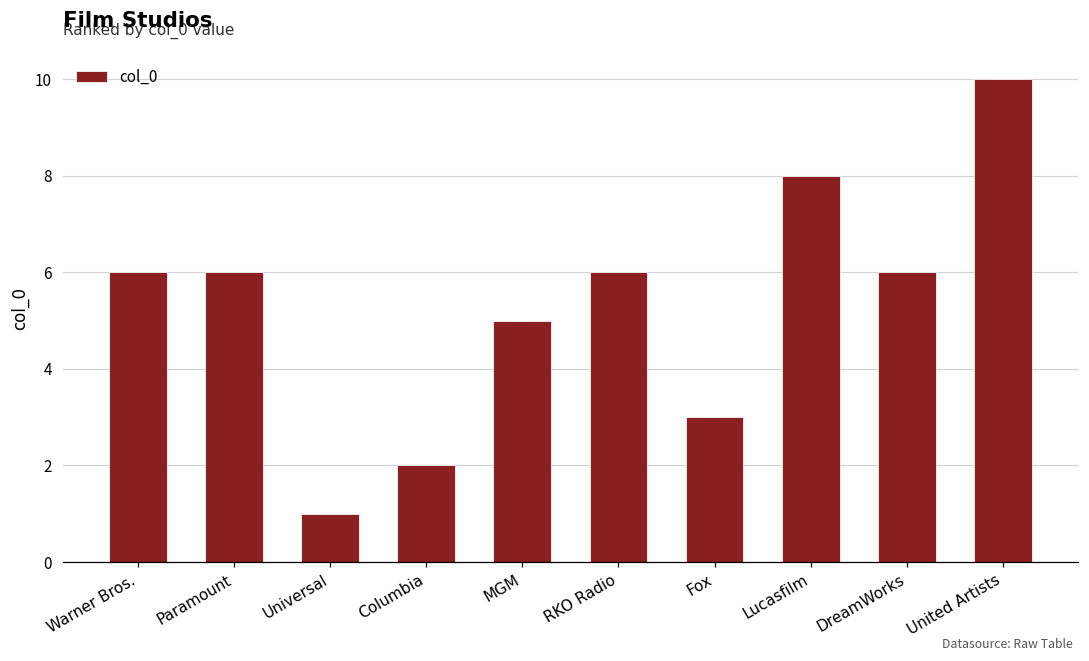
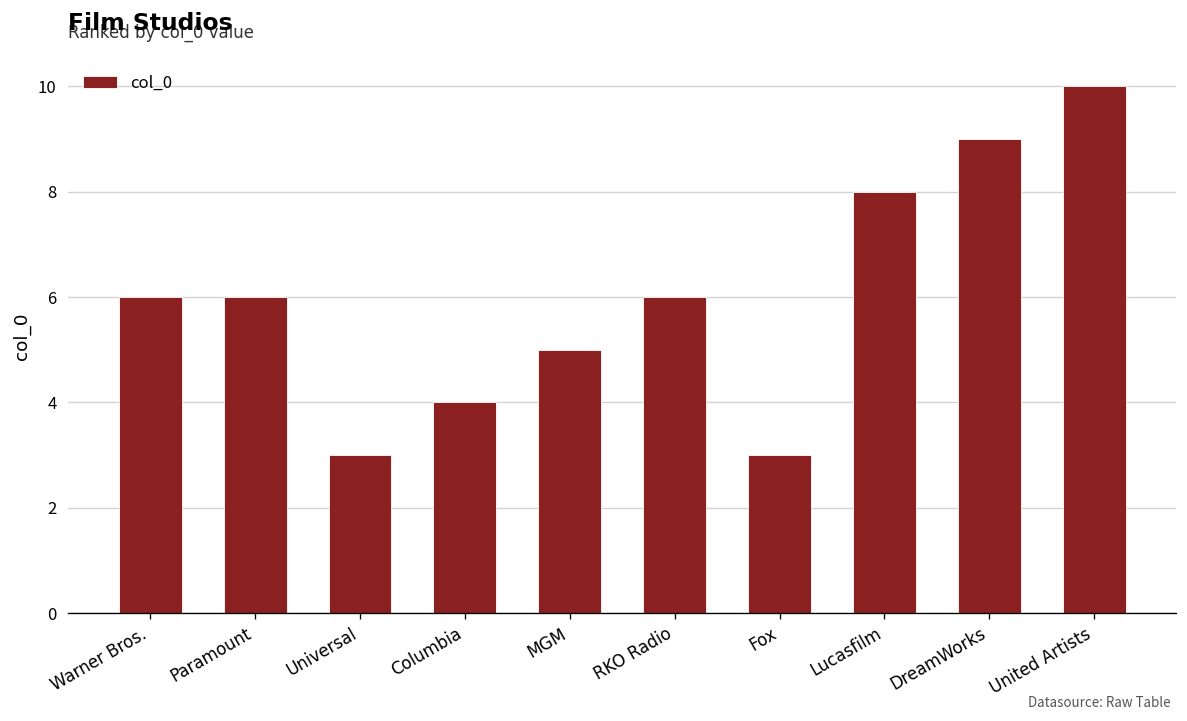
  {
    "Warner Bros.": 6,
    "Paramount": 6,
-   "Universal": 1,
-   "Columbia": 2,
+   "Universal": 3,
+   "Columbia": 4,
    "MGM": 5,
    "RKO Radio": 6,
    "Fox": 3,
    "Lucasfilm": 8,
-   "DreamWorks": 6,
+   "DreamWorks": 9,
    "United Artists": 10
  }
